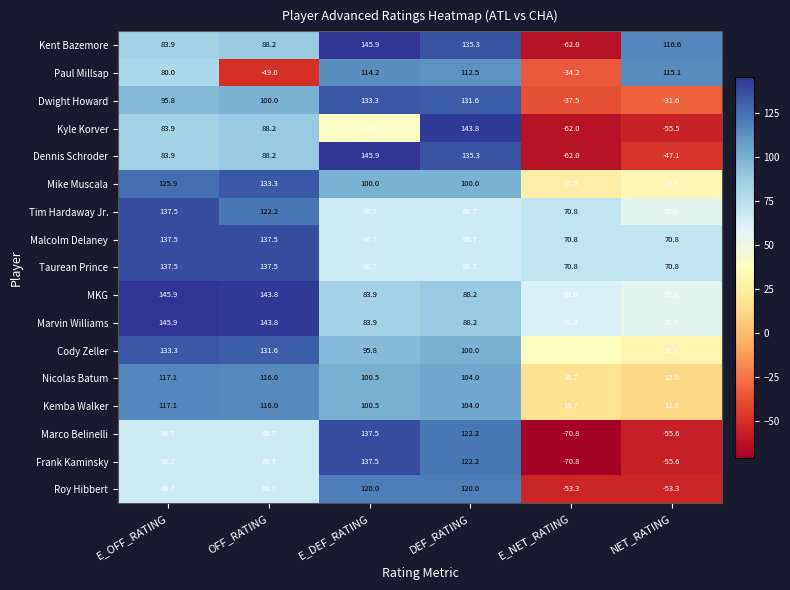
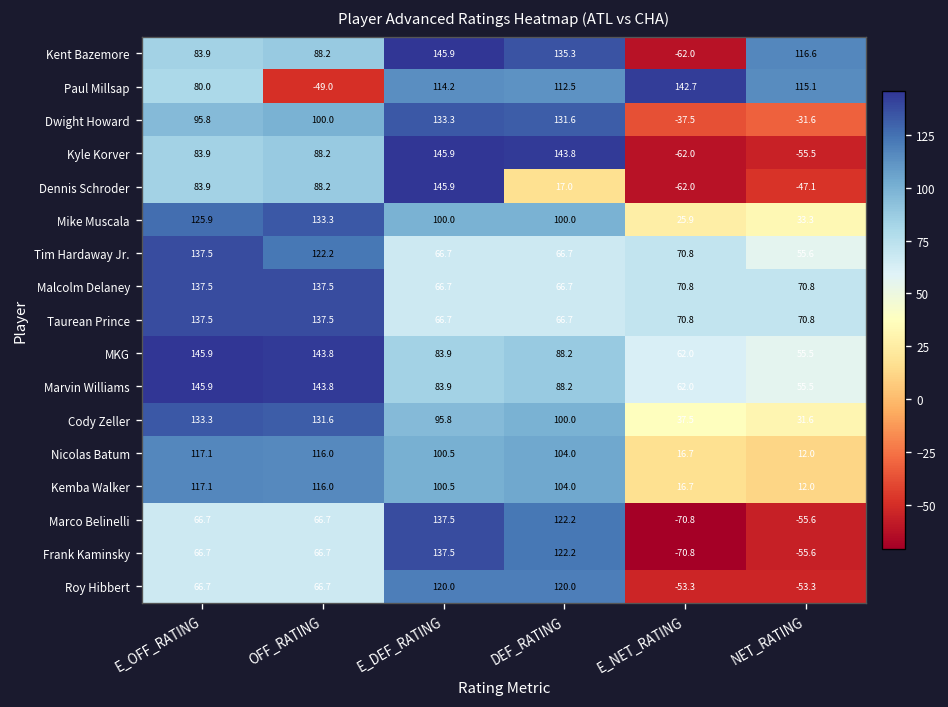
  {
    "Kent Bazemore": {
      "E_OFF_RATING": 83.9,
      "OFF_RATING": 88.2,
      "E_DEF_RATING": 145.9,
      "DEF_RATING": 135.3,
      "E_NET_RATING": -62.0,
      "NET_RATING": 116.6
    },
    "Paul Millsap": {
      "E_OFF_RATING": 80.0,
      "OFF_RATING": -49.0,
      "E_DEF_RATING": 114.2,
      "DEF_RATING": 112.5,
-     "E_NET_RATING": -34.2,
+     "E_NET_RATING": 142.7,
      "NET_RATING": 115.1
    },
    "Dwight Howard": {
      "E_OFF_RATING": 95.8,
      "OFF_RATING": 100.0,
      "E_DEF_RATING": 133.3,
      "DEF_RATING": 131.6,
      "E_NET_RATING": -37.5,
      "NET_RATING": -31.6
    },
    "Kyle Korver": {
      "E_OFF_RATING": 83.9,
      "OFF_RATING": 88.2,
-     "E_DEF_RATING": 39.6,
+     "E_DEF_RATING": 145.9,
      "DEF_RATING": 143.8,
      "E_NET_RATING": -62.0,
      "NET_RATING": -55.5
    },
    "Dennis Schroder": {
      "E_OFF_RATING": 83.9,
      "OFF_RATING": 88.2,
      "E_DEF_RATING": 145.9,
-     "DEF_RATING": 135.3,
+     "DEF_RATING": 17.0,
      "E_NET_RATING": -62.0,
      "NET_RATING": -47.1
    },
    "Mike Muscala": {
      "E_OFF_RATING": 125.9,
      "OFF_RATING": 133.3,
      "E_DEF_RATING": 100.0,
      "DEF_RATING": 100.0,
      "E_NET_RATING": 25.9,
      "NET_RATING": 33.3
    },
    "Tim Hardaway Jr.": {
      "E_OFF_RATING": 137.5,
      "OFF_RATING": 122.2,
      "E_DEF_RATING": 66.7,
      "DEF_RATING": 66.7,
      "E_NET_RATING": 70.8
    },
    "Malcolm Delaney": {
      "E_OFF_RATING": 137.5,
      "OFF_RATING": 137.5,
      "E_DEF_RATING": 66.7,
      "DEF_RATING": 66.7,
      "E_NET_RATING": 70.8,
      "NET_RATING": 70.8
    },
    "Taurean Prince": {
      "E_OFF_RATING": 137.5,
      "OFF_RATING": 137.5,
      "E_DEF_RATING": 66.7,
      "DEF_RATING": 66.7,
      "E_NET_RATING": 70.8,
      "NET_RATING": 70.8
    },
    "MKG": {
      "E_OFF_RATING": 145.9,
      "OFF_RATING": 143.8,
      "E_DEF_RATING": 83.9,
      "DEF_RATING": 88.2
    },
    "Marvin Williams": {
      "E_OFF_RATING": 145.9,
      "OFF_RATING": 143.8,
      "E_DEF_RATING": 83.9,
      "DEF_RATING": 88.2
    },
    "Cody Zeller": {
      "E_OFF_RATING": 133.3,
      "OFF_RATING": 131.6,
      "E_DEF_RATING": 95.8,
      "DEF_RATING": 100.0,
      "E_NET_RATING": 37.5,
      "NET_RATING": 31.6
    },
    "Nicolas Batum": {
      "E_OFF_RATING": 117.1,
      "OFF_RATING": 116.0,
      "E_DEF_RATING": 100.5,
      "DEF_RATING": 104.0,
      "E_NET_RATING": 16.7,
      "NET_RATING": 12.0
    },
    "Kemba Walker": {
      "E_OFF_RATING": 117.1,
      "OFF_RATING": 116.0,
      "E_DEF_RATING": 100.5,
      "DEF_RATING": 104.0,
      "E_NET_RATING": 16.7,
      "NET_RATING": 12.0
    },
    "Marco Belinelli": {
      "E_OFF_RATING": 66.7,
      "OFF_RATING": 66.7,
      "E_DEF_RATING": 137.5,
      "DEF_RATING": 122.2,
      "E_NET_RATING": -70.8,
      "NET_RATING": -55.6
    },
    "Frank Kaminsky": {
      "E_OFF_RATING": 66.7,
      "OFF_RATING": 66.7,
      "E_DEF_RATING": 137.5,
      "DEF_RATING": 122.2,
      "E_NET_RATING": -70.8,
      "NET_RATING": -55.6
    },
    "Roy Hibbert": {
      "E_OFF_RATING": 66.7,
      "OFF_RATING": 66.7,
      "E_DEF_RATING": 120.0,
      "DEF_RATING": 120.0,
      "E_NET_RATING": -53.3,
      "NET_RATING": -53.3
    }
  }
